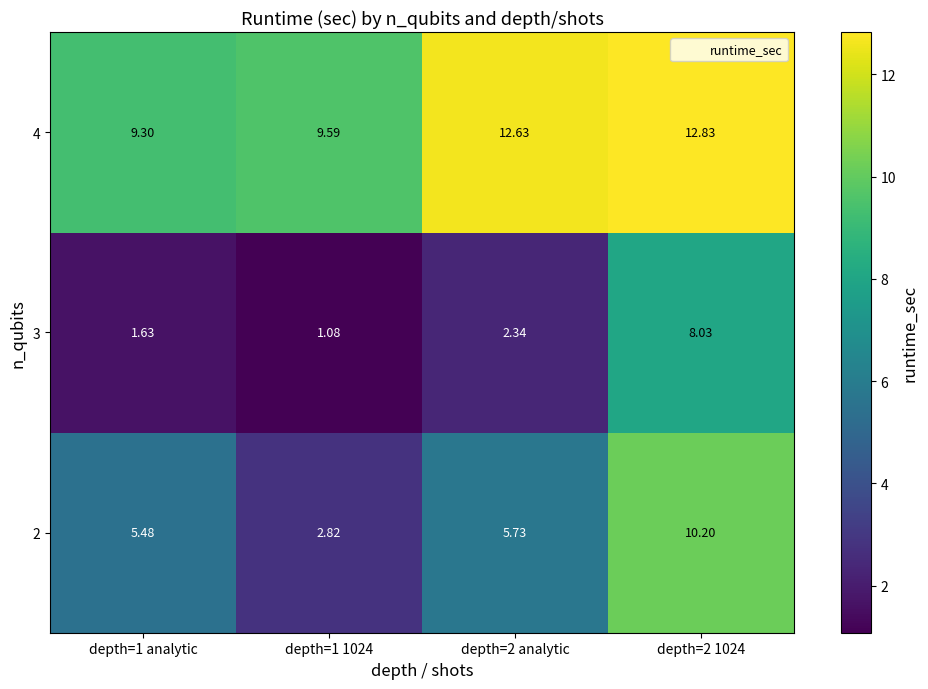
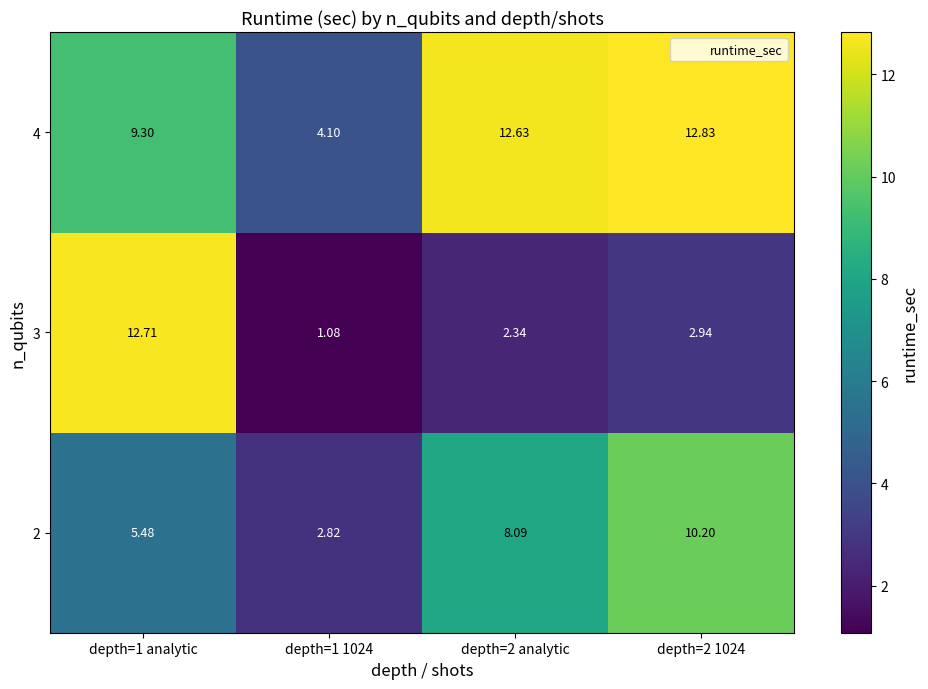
  {
    "4": {
      "depth=1 analytic": 9.30,
-     "depth=1 1024": 9.59,
+     "depth=1 1024": 4.10,
      "depth=2 analytic": 12.63,
      "depth=2 1024": 12.83
    },
    "3": {
-     "depth=1 analytic": 1.63,
+     "depth=1 analytic": 12.71,
      "depth=1 1024": 1.08,
      "depth=2 analytic": 2.34,
-     "depth=2 1024": 8.03
+     "depth=2 1024": 2.94
    },
    "2": {
      "depth=1 analytic": 5.48,
      "depth=1 1024": 2.82,
-     "depth=2 analytic": 5.73,
+     "depth=2 analytic": 8.09,
      "depth=2 1024": 10.20
    }
  }
